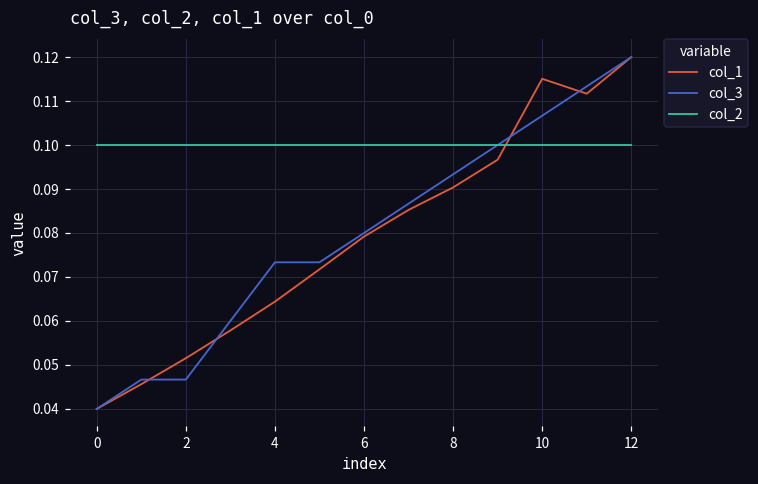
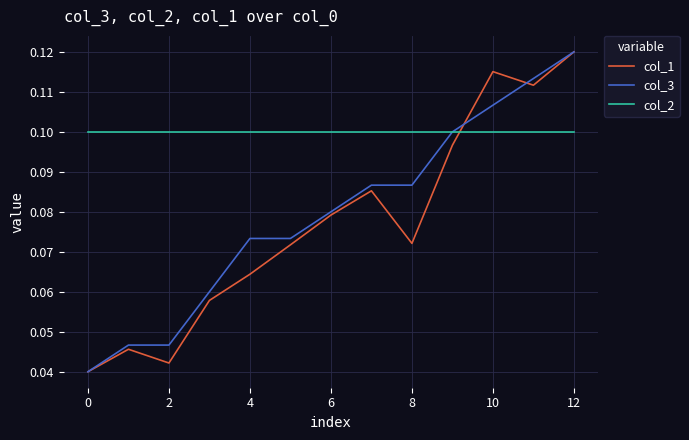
  {
    "col_1": {
-     "2": 0.052,
+     "2": 0.042,
      "4": 0.064,
      "6": 0.079,
-     "8": 0.090,
+     "8": 0.072,
      "10": 0.115
    },
    "col_3": {
      "2": 0.047,
      "4": 0.073,
      "6": 0.080,
-     "8": 0.093,
+     "8": 0.087,
      "10": 0.107
    },
    "col_2": {
      "0": 0.100,
      "2": 0.100,
      "4": 0.100,
      "6": 0.100,
      "8": 0.100,
      "10": 0.100,
      "12": 0.100
    }
  }
